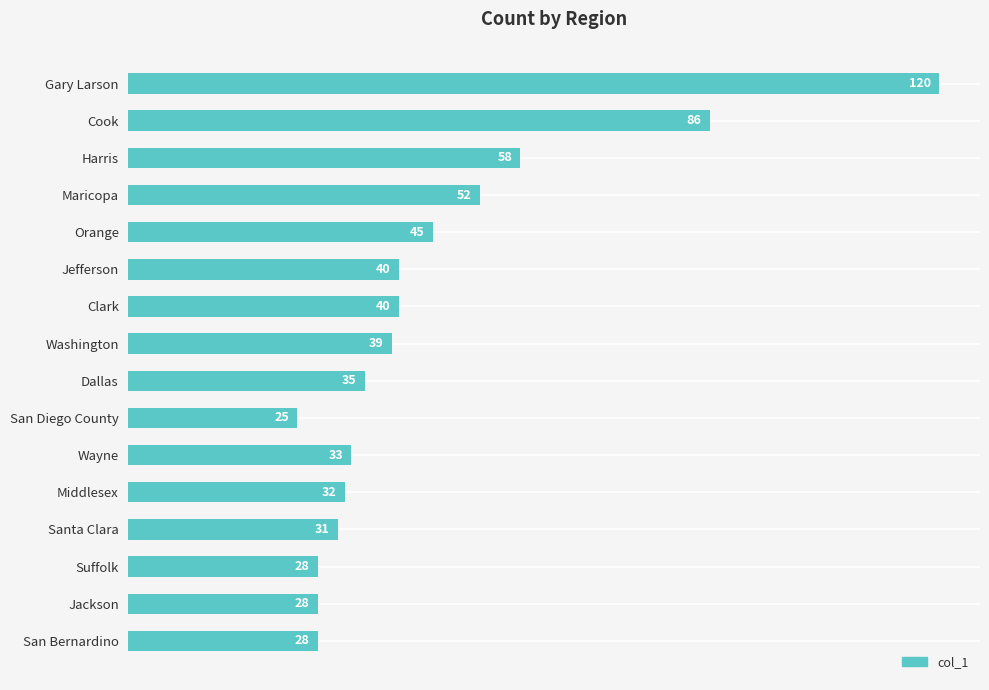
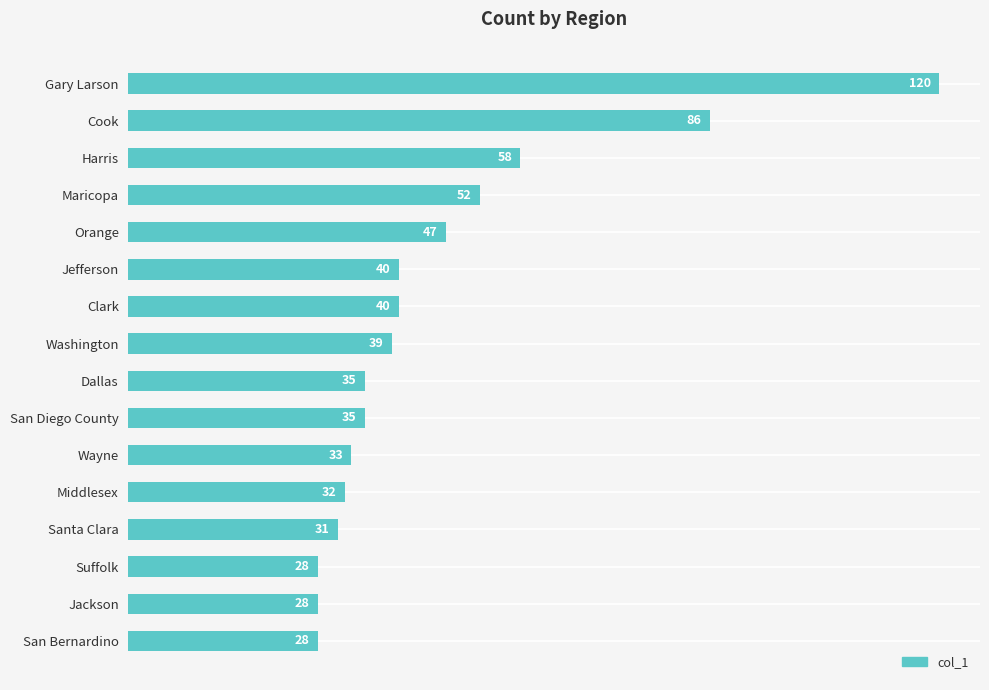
  {
    "Gary Larson": 120,
    "Cook": 86,
    "Harris": 58,
    "Maricopa": 52,
-   "Orange": 45,
+   "Orange": 47,
    "Jefferson": 40,
    "Clark": 40,
    "Washington": 39,
    "Dallas": 35,
-   "San Diego County": 25,
+   "San Diego County": 35,
    "Wayne": 33,
    "Middlesex": 32,
    "Santa Clara": 31,
    "Suffolk": 28,
    "Jackson": 28,
    "San Bernardino": 28
  }
